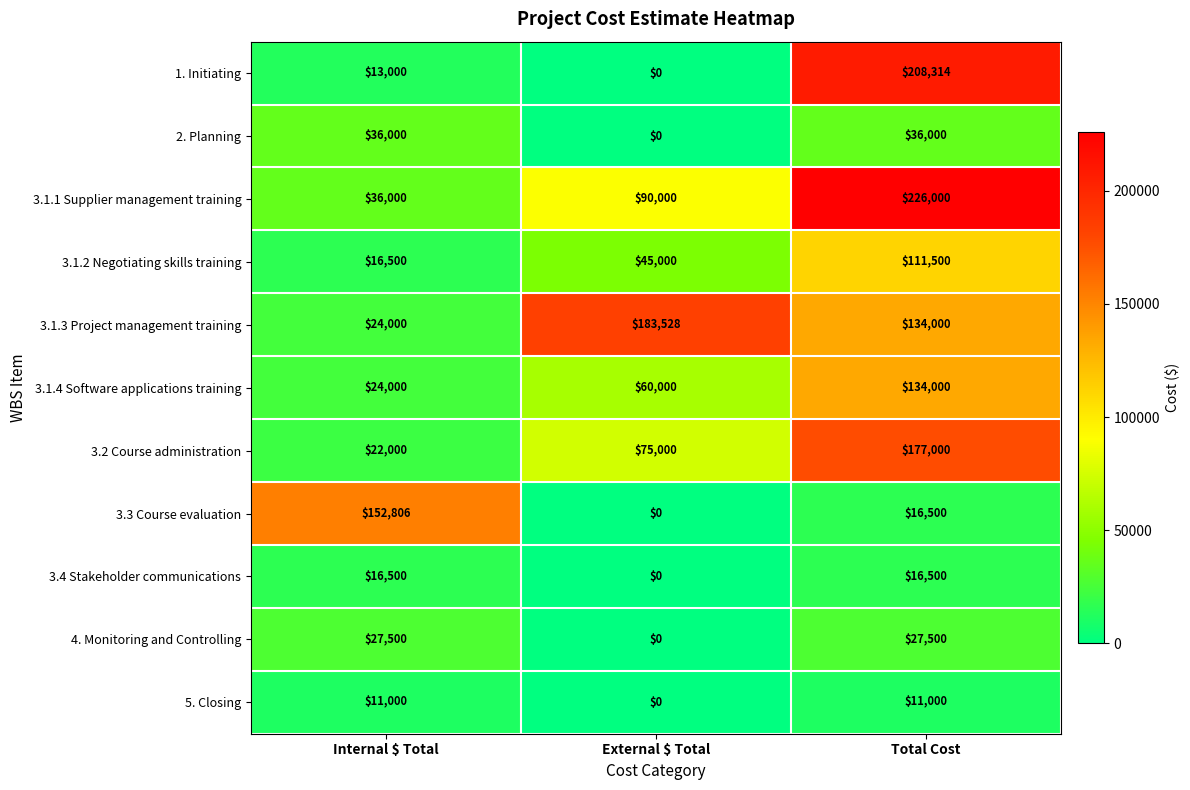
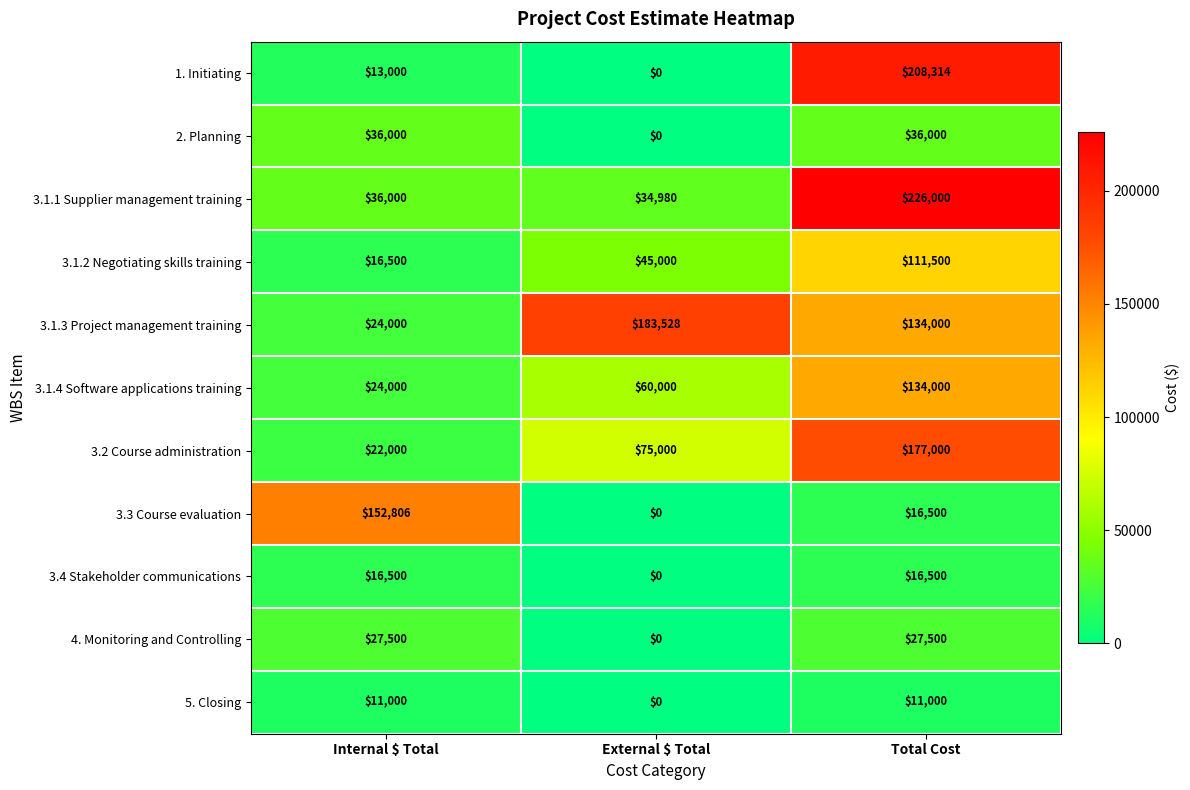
  {
    "1. Initiating": {
      "Internal $ Total": "$13,000",
      "External $ Total": "$0",
      "Total Cost": "$208,314"
    },
    "2. Planning": {
      "Internal $ Total": "$36,000",
      "External $ Total": "$0",
      "Total Cost": "$36,000"
    },
    "3.1.1 Supplier management training": {
      "Internal $ Total": "$36,000",
-     "External $ Total": "$90,000",
+     "External $ Total": "$34,980",
      "Total Cost": "$226,000"
    },
    "3.1.2 Negotiating skills training": {
      "Internal $ Total": "$16,500",
      "External $ Total": "$45,000",
      "Total Cost": "$111,500"
    },
    "3.1.3 Project management training": {
      "Internal $ Total": "$24,000",
      "External $ Total": "$183,528",
      "Total Cost": "$134,000"
    },
    "3.1.4 Software applications training": {
      "Internal $ Total": "$24,000",
      "External $ Total": "$60,000",
      "Total Cost": "$134,000"
    },
    "3.2 Course administration": {
      "Internal $ Total": "$22,000",
      "External $ Total": "$75,000",
      "Total Cost": "$177,000"
    },
    "3.3 Course evaluation": {
      "Internal $ Total": "$152,806",
      "External $ Total": "$0",
      "Total Cost": "$16,500"
    },
    "3.4 Stakeholder communications": {
      "Internal $ Total": "$16,500",
      "External $ Total": "$0",
      "Total Cost": "$16,500"
    },
    "4. Monitoring and Controlling": {
      "Internal $ Total": "$27,500",
      "External $ Total": "$0",
      "Total Cost": "$27,500"
    },
    "5. Closing": {
      "Internal $ Total": "$11,000",
      "External $ Total": "$0",
      "Total Cost": "$11,000"
    }
  }
